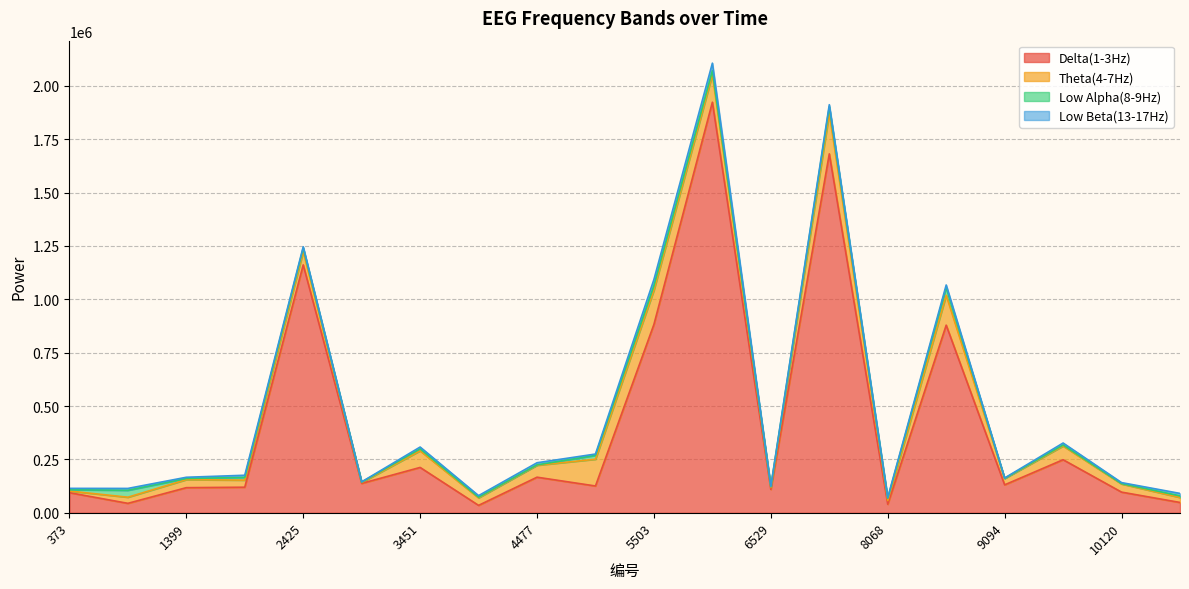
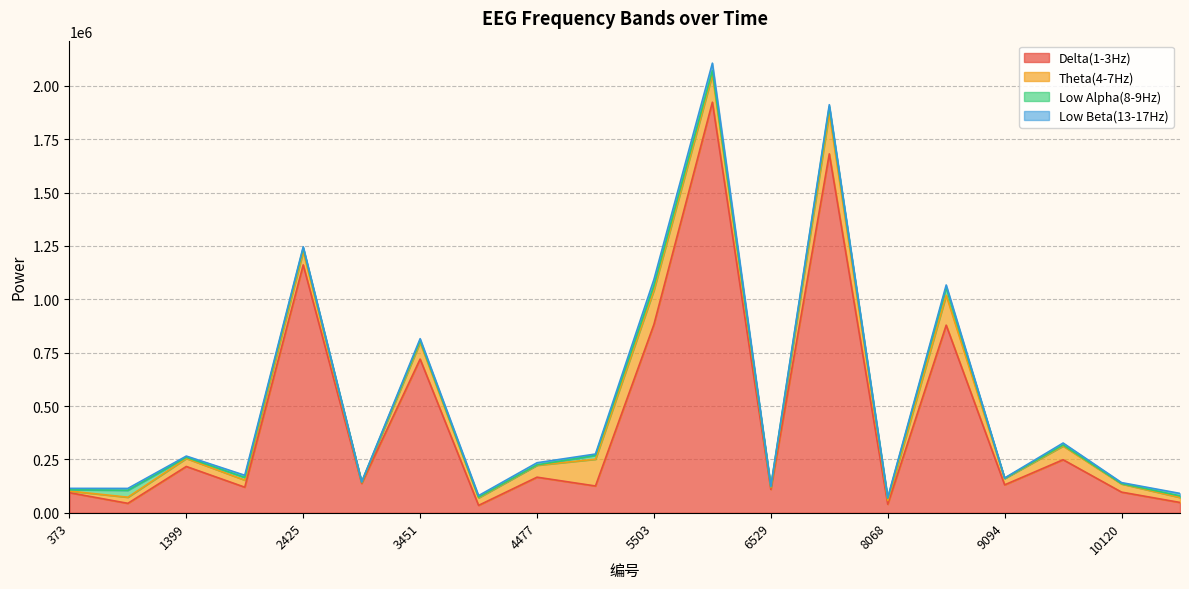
  {
    "Delta(1-3Hz)": {
-     "1399": 120000,
+     "1399": 220000,
      "2425": 1160000,
-     "3451": 210000,
+     "3451": 720000,
      "4477": 170000,
      "5503": 880000,
      "8068": 40000,
      "9094": 130000,
      "10120": 100000
    },
    "Theta(4-7Hz)": {
      "2425": 60000,
      "5503": 160000
    },
    "Low Alpha(8-9Hz)": {
      "5503": 20000
    },
    "Low Beta(13-17Hz)": {
      "5503": 30000
    }
  }
